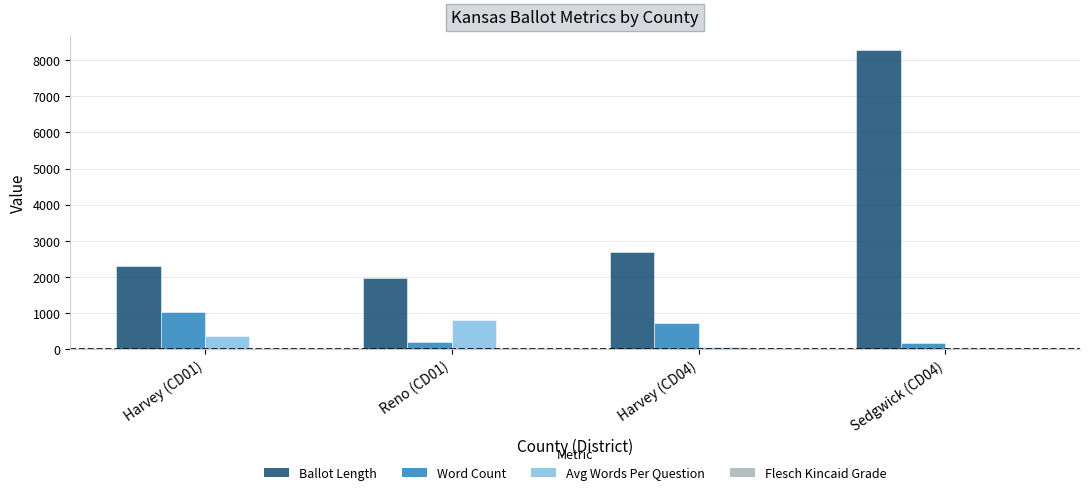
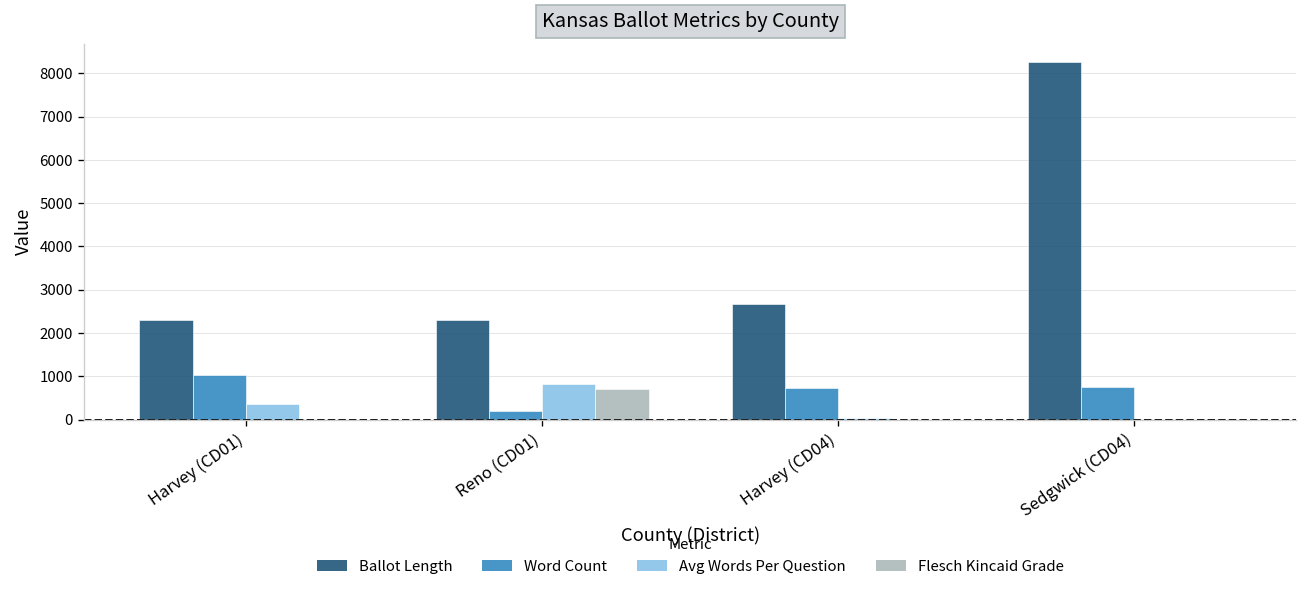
  {
    "Ballot Length": {
      "Harvey (CD01)": 2300,
-     "Reno (CD01)": 2000,
+     "Reno (CD01)": 2300,
      "Harvey (CD04)": 2700,
      "Sedgwick (CD04)": 8300
    },
    "Word Count": {
      "Harvey (CD01)": 1000,
      "Reno (CD01)": 200,
      "Harvey (CD04)": 700,
-     "Sedgwick (CD04)": 200
+     "Sedgwick (CD04)": 800
    },
    "Avg Words Per Question": {
      "Harvey (CD01)": 400,
      "Reno (CD01)": 800
    },
    "Flesch Kincaid Grade": {
-     "Reno (CD01)": 0
+     "Reno (CD01)": 700
    }
  }
